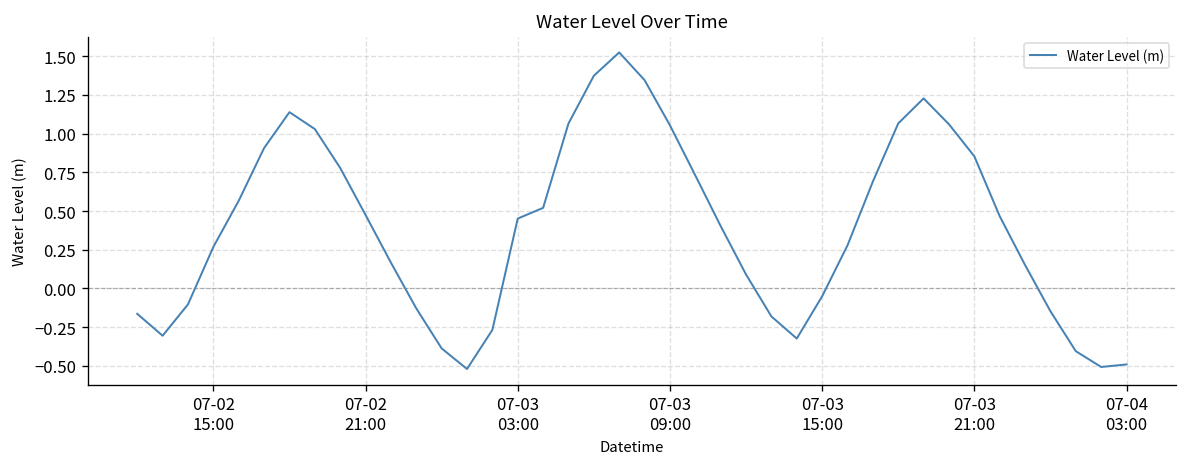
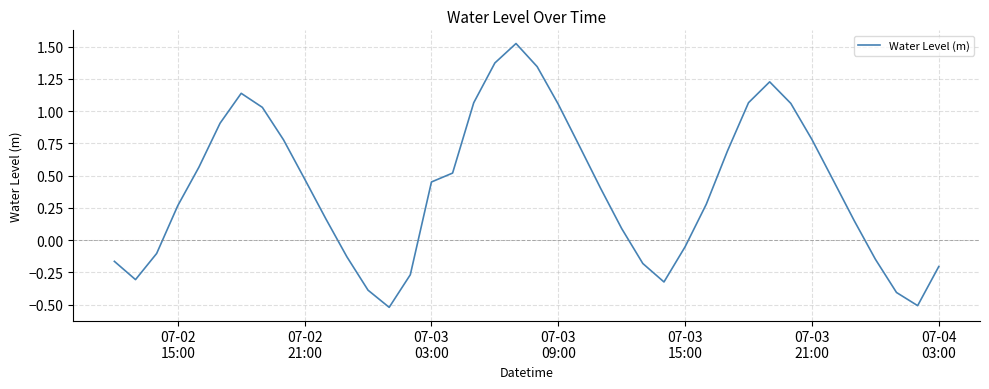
  {
    "07-02 15:00": 0.27,
    "07-02 21:00": 0.47,
    "07-03 03:00": 0.45,
    "07-03 09:00": 1.05,
    "07-03 15:00": -0.05,
-   "07-03 21:00": 0.85,
-   "07-04 03:00": -0.49
+   "07-03 21:00": 0.78,
+   "07-04 03:00": -0.20
  }
